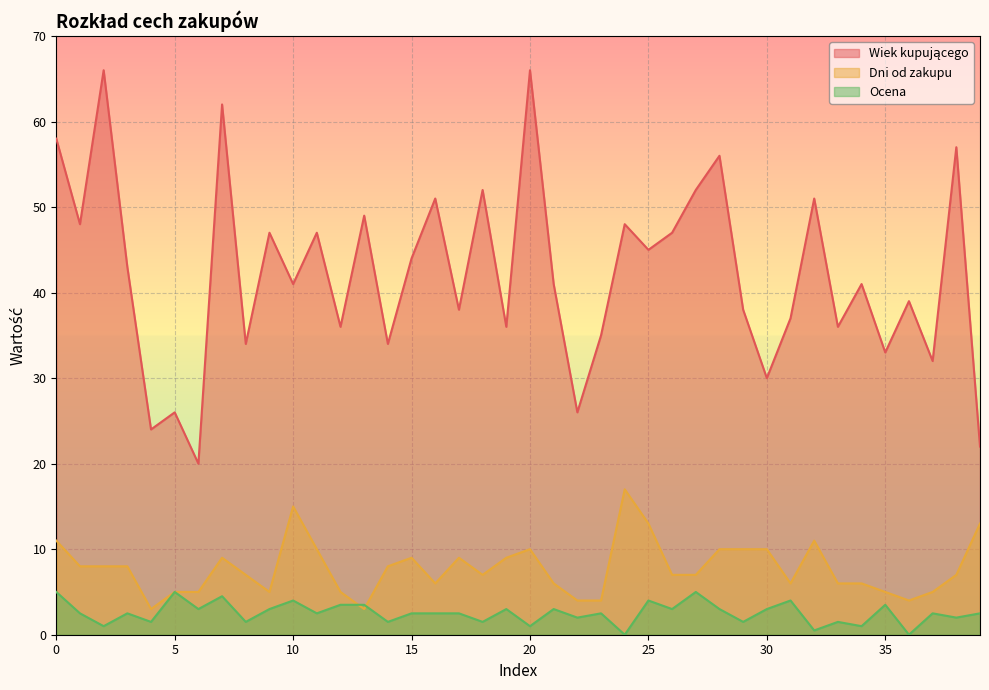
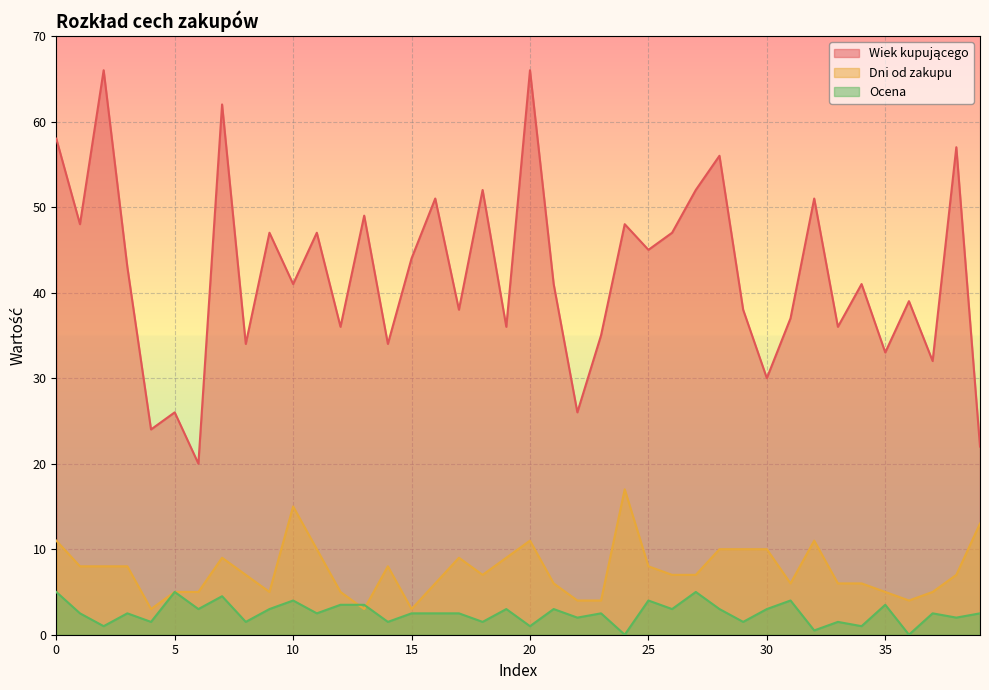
  {
    "Wiek kupującego": {
      "0": 58,
      "5": 26,
      "10": 41,
      "15": 44,
      "20": 66,
      "25": 45,
      "30": 30,
      "35": 33
    },
    "Dni od zakupu": {
      "0": 11,
      "10": 15,
-     "15": 9,
-     "20": 10,
-     "25": 13,
+     "15": 3,
+     "20": 11,
+     "25": 8,
      "30": 10,
      "35": 5
    },
    "Ocena": {
      "0": 5,
      "10": 4,
      "15": 3,
      "20": 1,
      "25": 4,
      "30": 3,
      "35": 4
    }
  }
